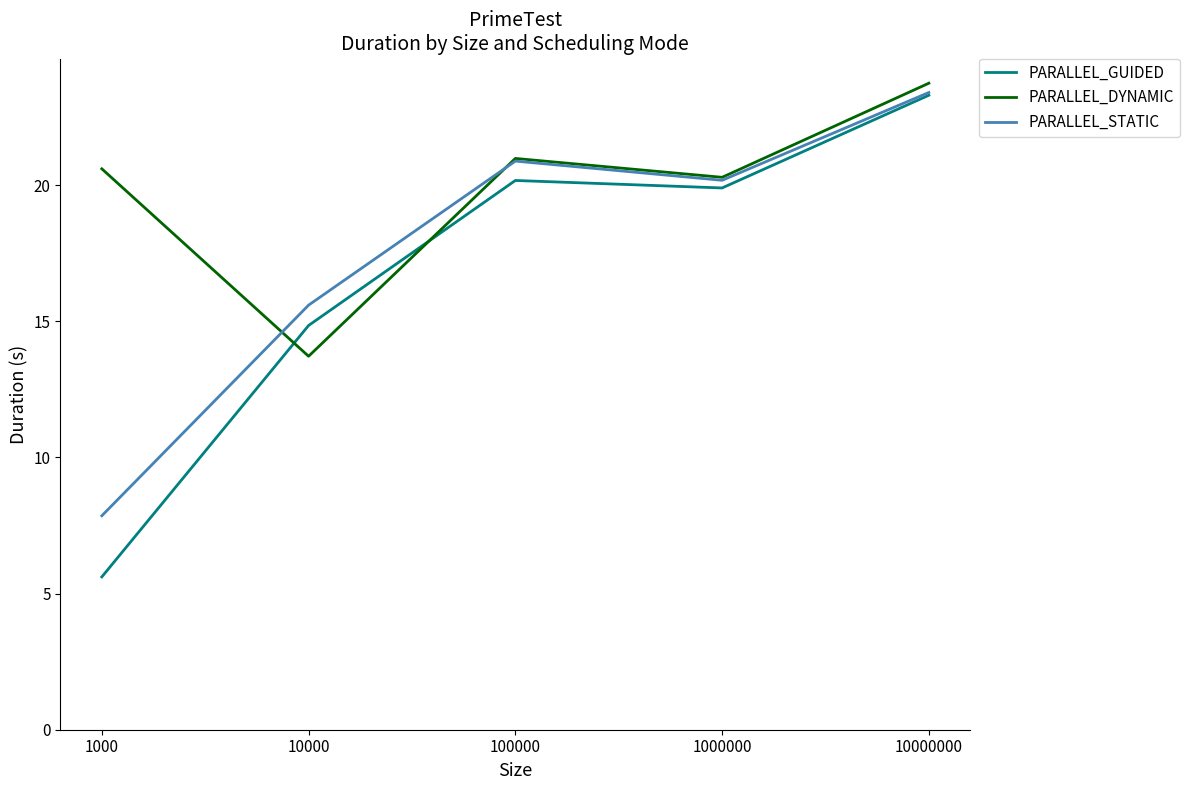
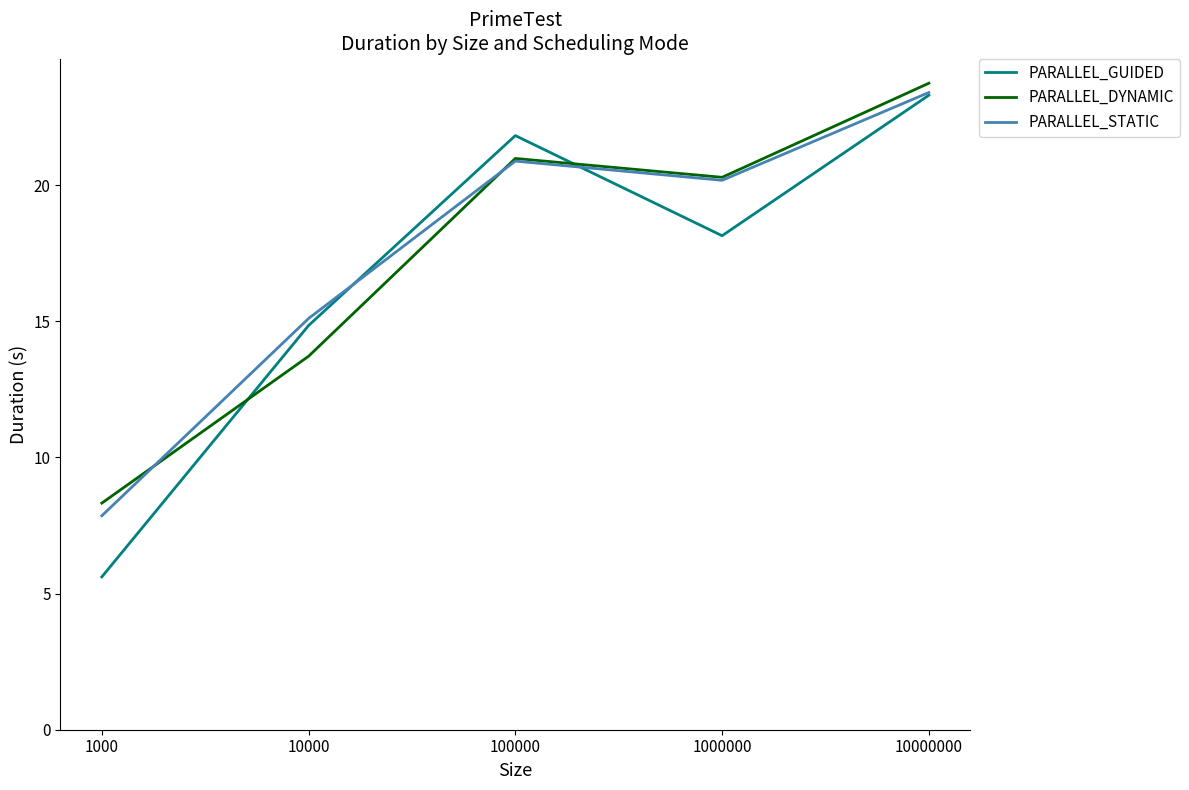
  {
    "PARALLEL_GUIDED": {
      "1000": 5.6,
      "10000": 14.8,
-     "100000": 20.2,
-     "1000000": 19.9,
+     "100000": 21.8,
+     "1000000": 18.1,
      "10000000": 23.3
    },
    "PARALLEL_DYNAMIC": {
-     "1000": 20.6,
+     "1000": 8.3,
      "10000": 13.7,
      "100000": 21.0,
      "1000000": 20.3,
      "10000000": 23.7
    },
    "PARALLEL_STATIC": {
      "1000": 7.9,
-     "10000": 15.6,
+     "10000": 15.1,
      "100000": 20.9,
      "1000000": 20.2,
      "10000000": 23.4
    }
  }
